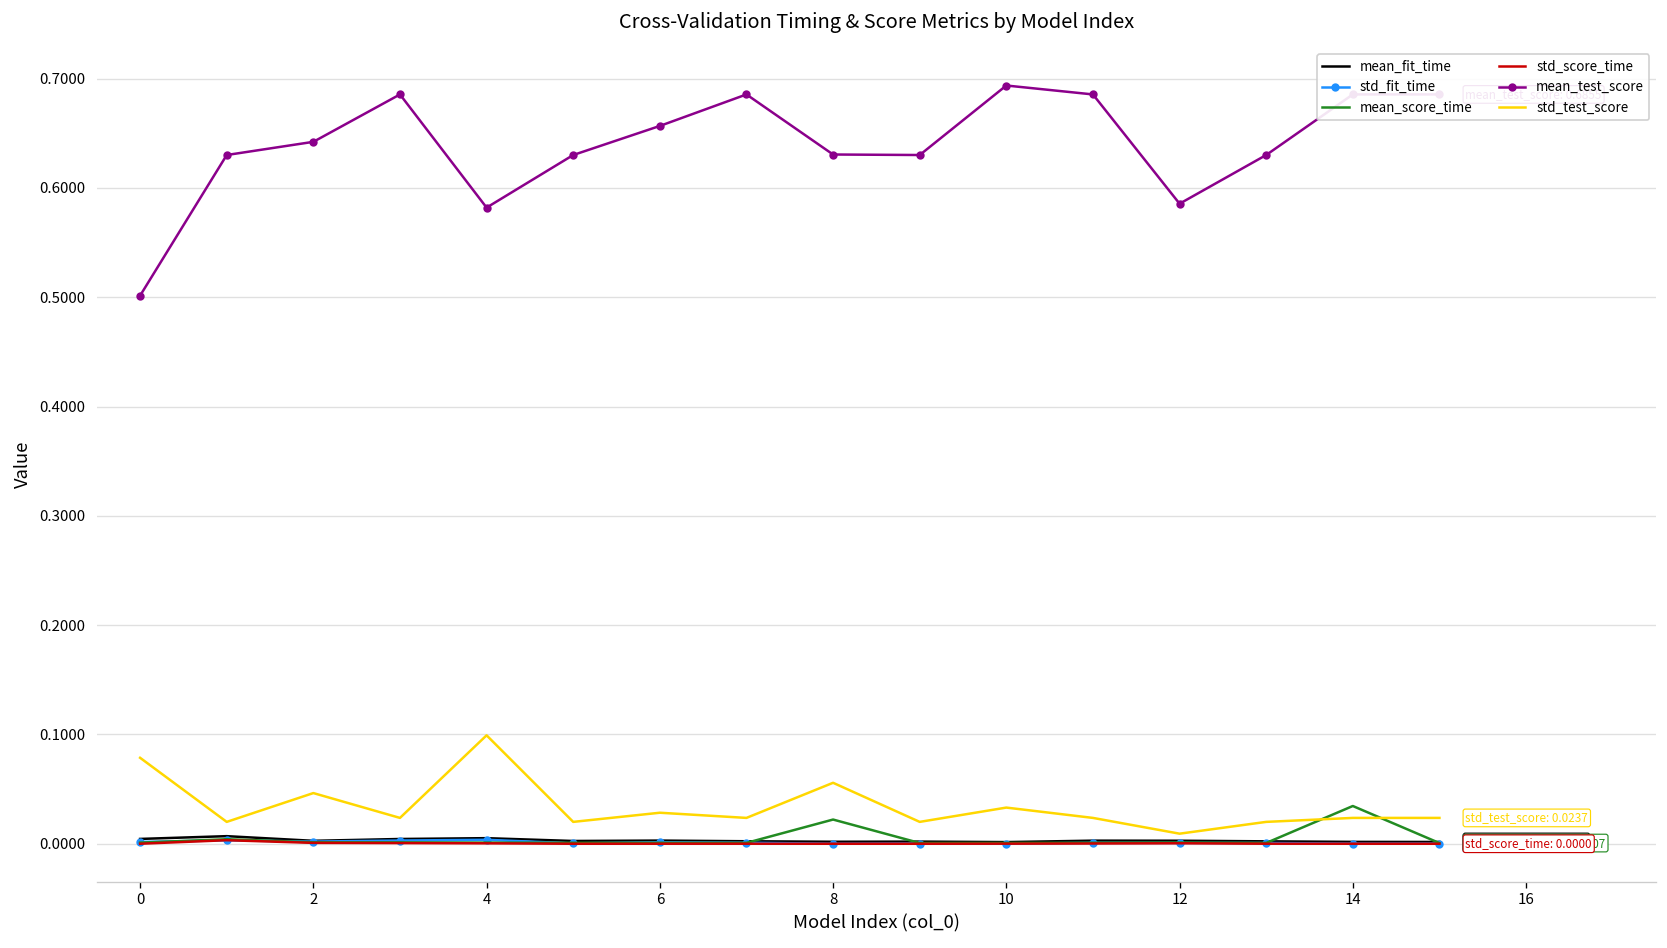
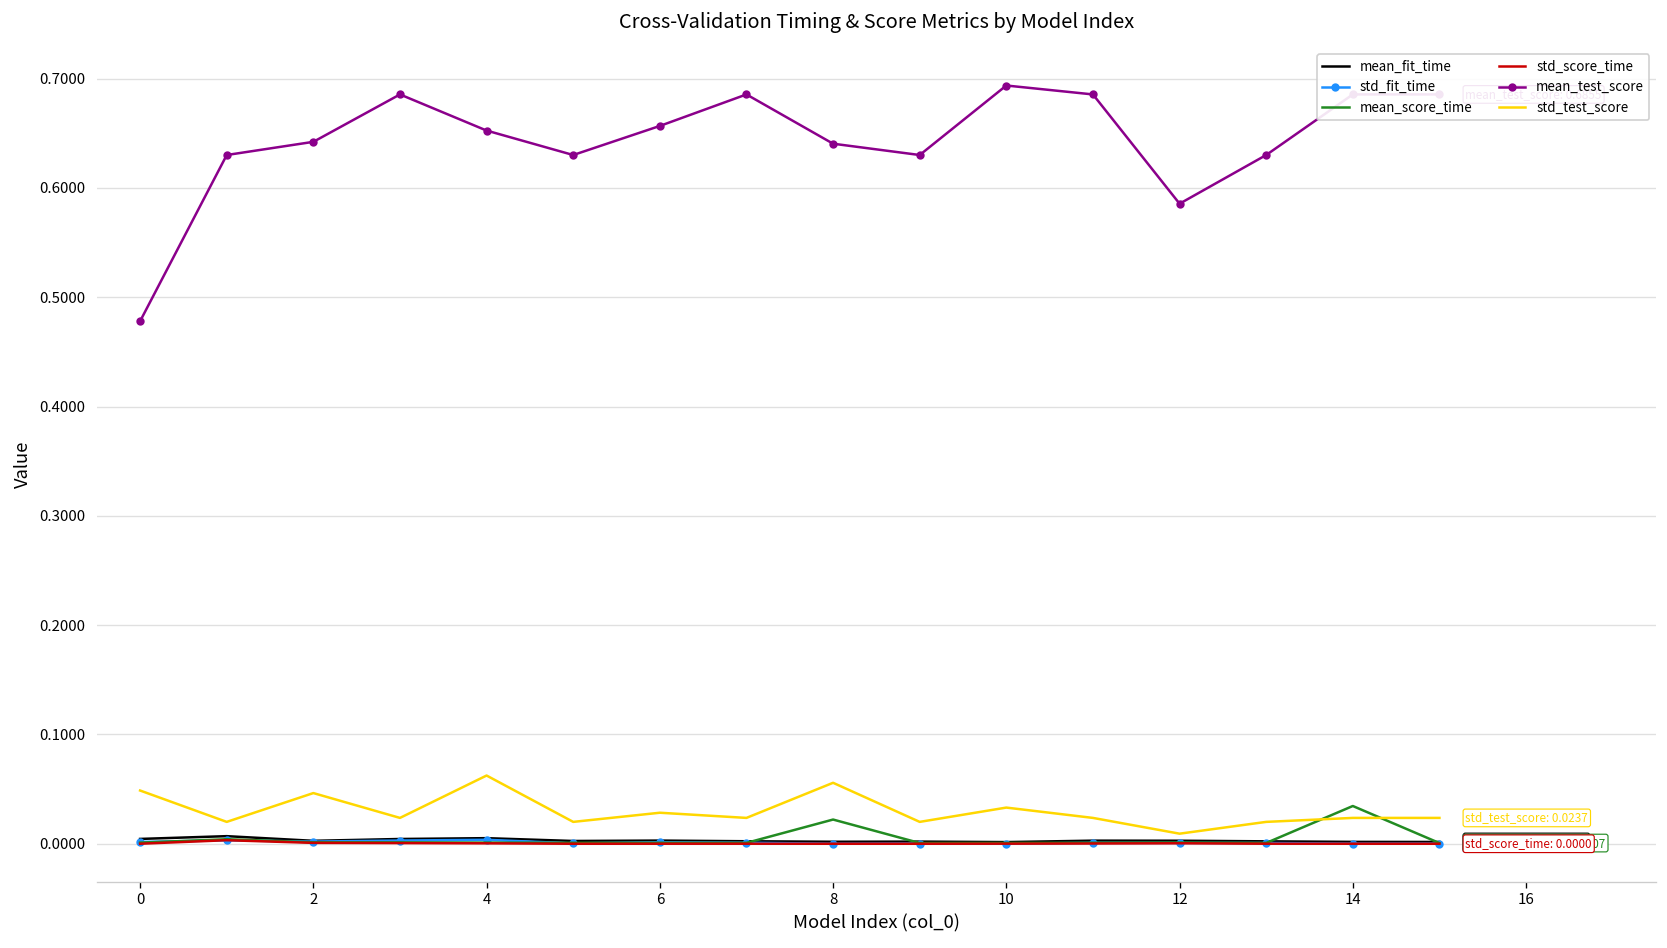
  {
    "mean_score_time": {
      "8": 0.02,
      "14": 0.03
    },
    "mean_test_score": {
-     "0": 0.50,
+     "0": 0.48,
      "2": 0.64,
-     "4": 0.58,
+     "4": 0.65,
      "6": 0.66,
-     "8": 0.63,
+     "8": 0.64,
      "10": 0.69,
      "12": 0.59
    },
    "std_test_score": {
-     "0": 0.08,
+     "0": 0.05,
      "2": 0.05,
-     "4": 0.10,
+     "4": 0.06,
      "6": 0.03,
      "8": 0.06,
      "10": 0.03,
      "12": 0.01,
      "14": 0.02
    }
  }
